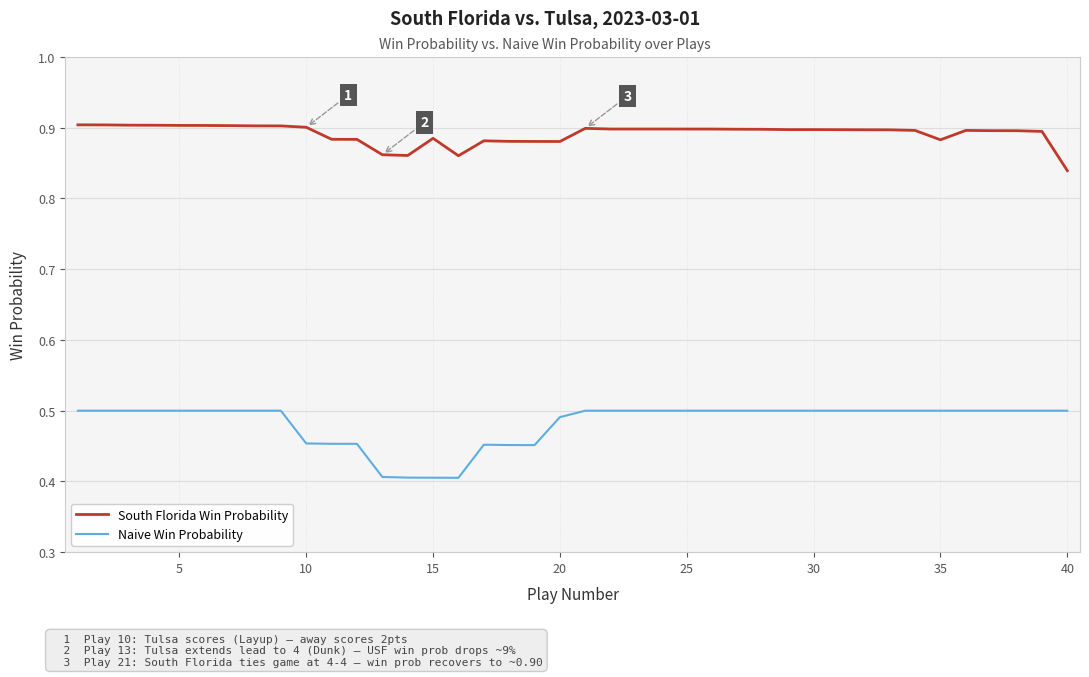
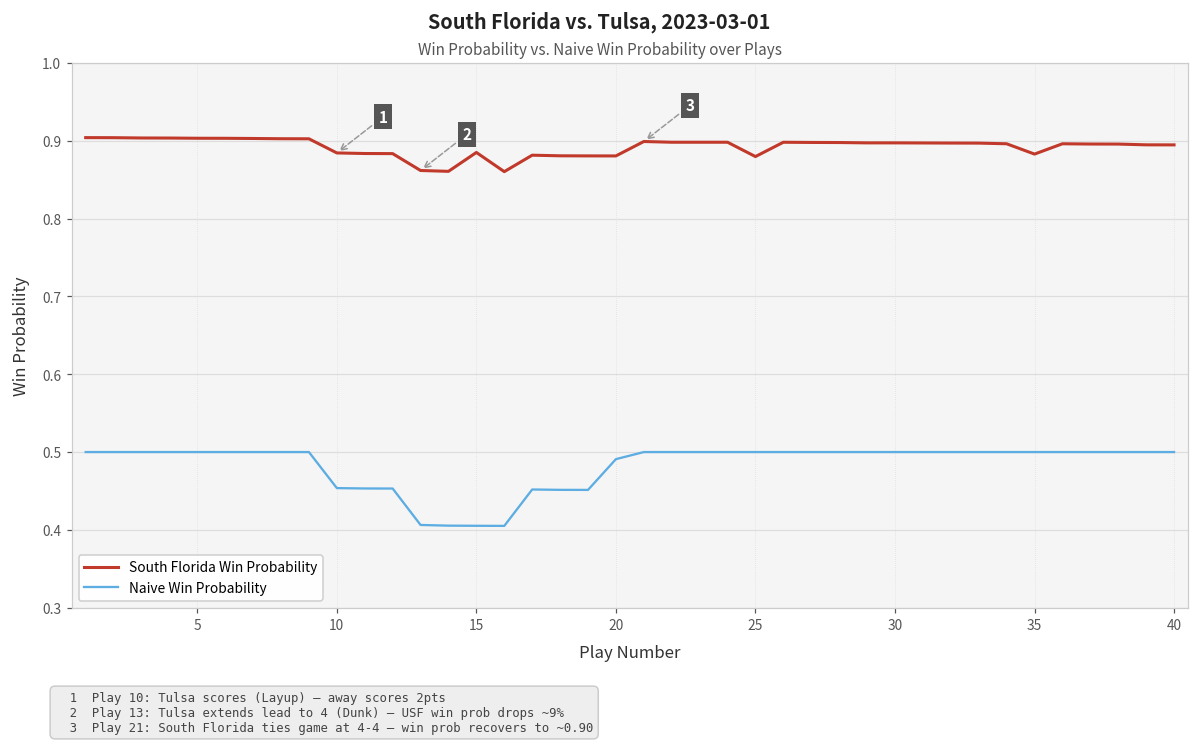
  {
    "South Florida Win Probability": {
      "5": 0.90,
-     "10": 0.90,
+     "10": 0.88,
      "15": 0.89,
      "20": 0.88,
-     "25": 0.90,
+     "25": 0.88,
      "30": 0.90,
      "35": 0.88,
-     "40": 0.84
+     "40": 0.89
    },
    "Naive Win Probability": {
      "5": 0.50,
      "10": 0.45,
      "15": 0.41,
      "20": 0.49,
      "25": 0.50,
      "30": 0.50,
      "35": 0.50,
      "40": 0.50
    }
  }
